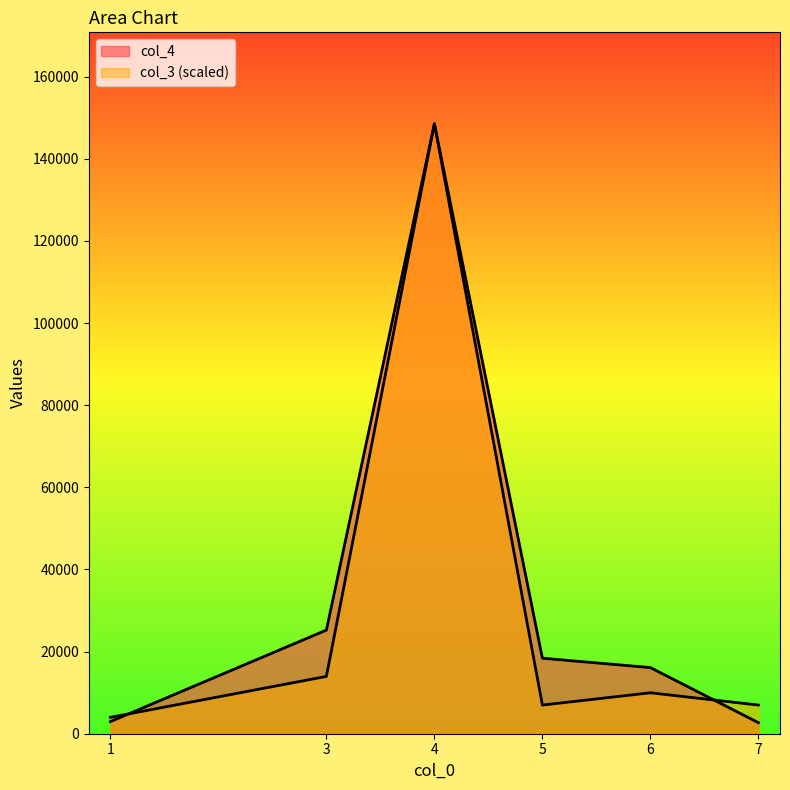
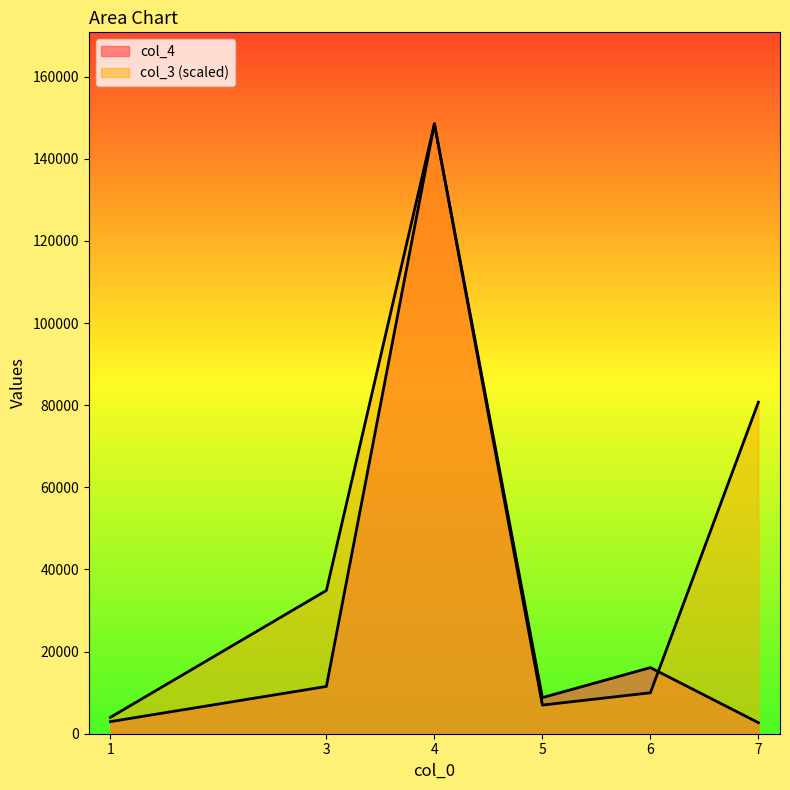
  {
    "col_4": {
      "1": 3000,
-     "3": 25000,
-     "5": 18000,
+     "3": 12000,
+     "5": 9000,
      "6": 16000,
      "7": 3000
    },
    "col_3 (scaled)": {
      "1": 4000,
-     "3": 14000,
+     "3": 35000,
      "5": 7000,
      "6": 10000,
-     "7": 7000
+     "7": 81000
    }
  }
